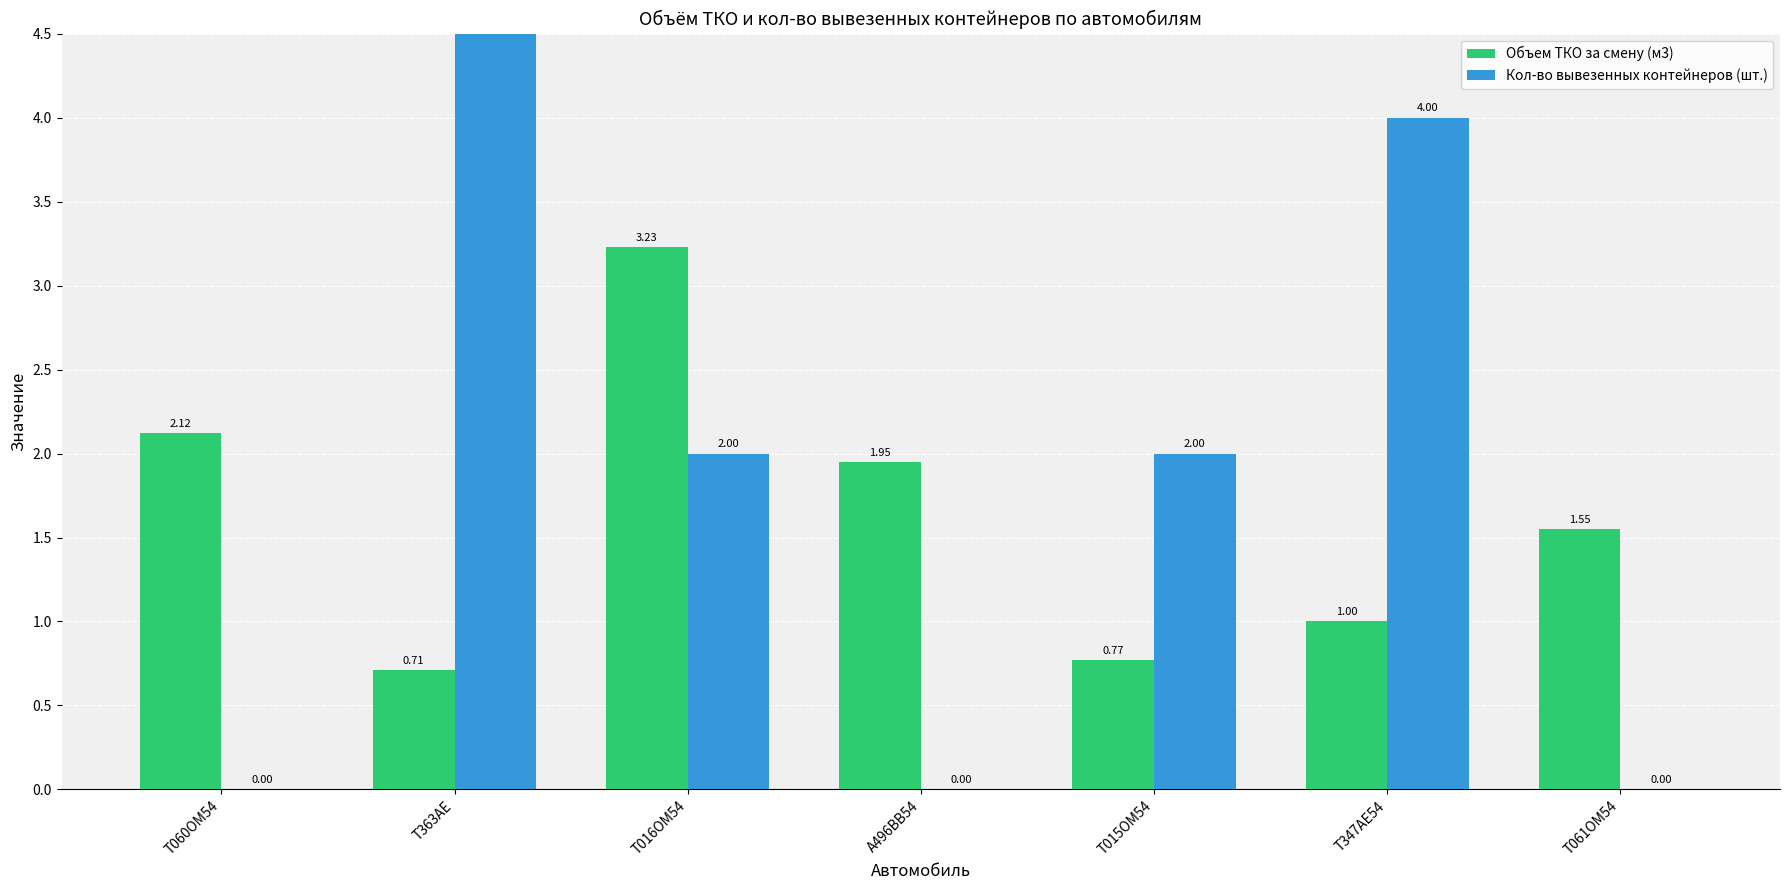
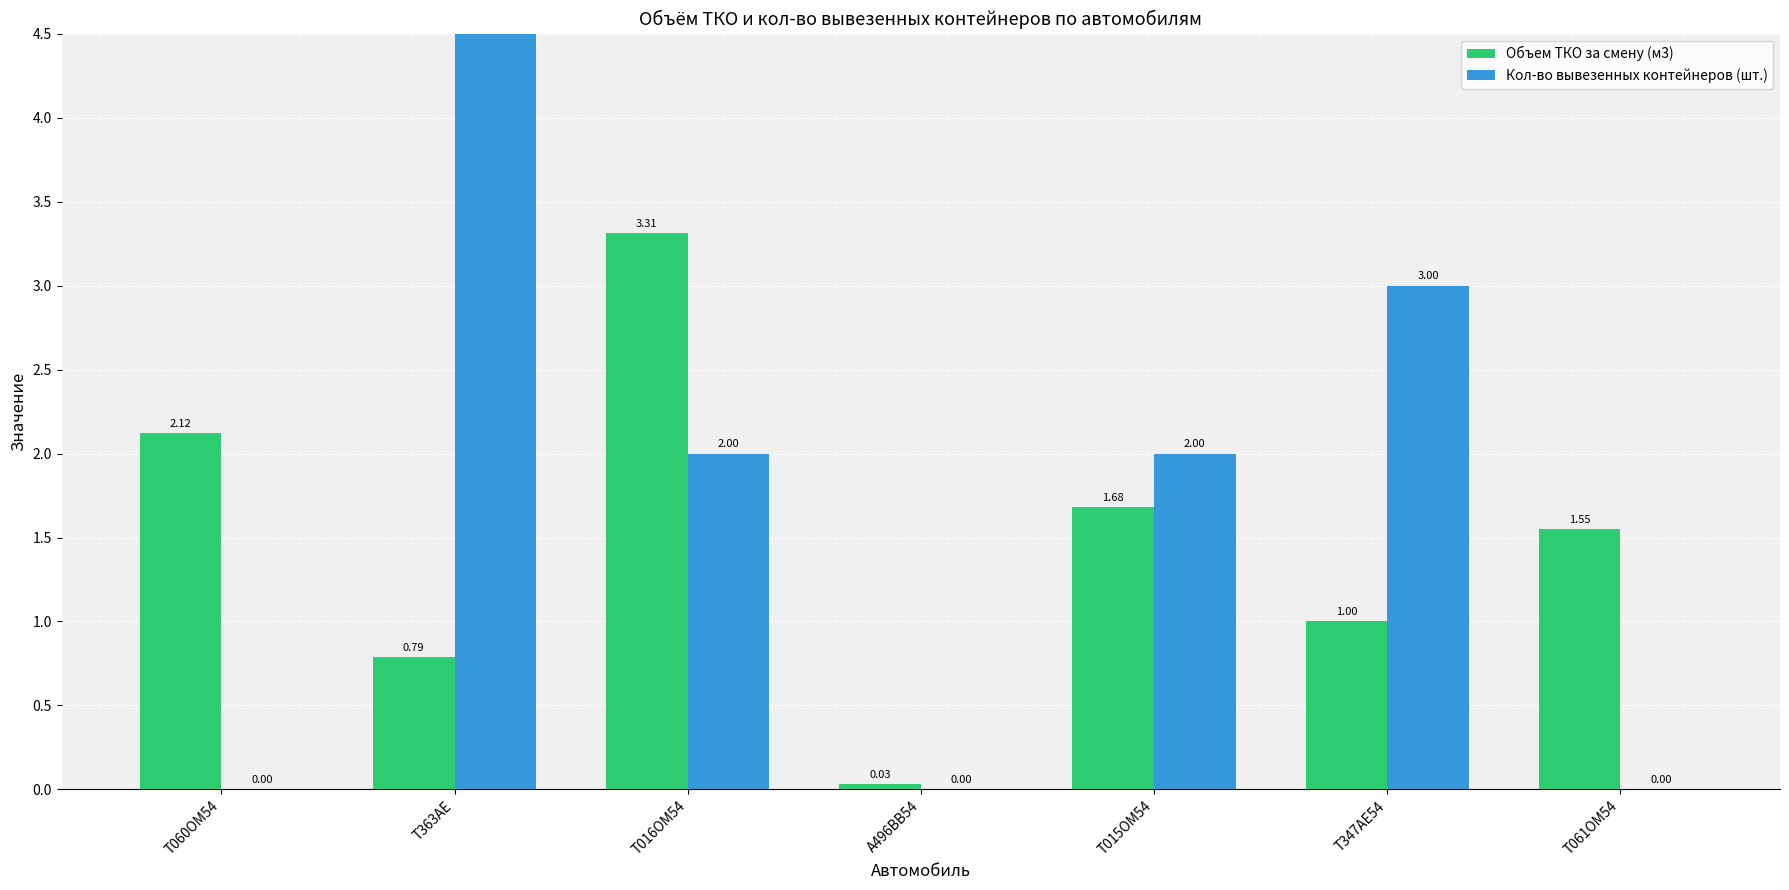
  {
    "Объем ТКО за смену (м3)": {
      "Т060ОМ54": 2.12,
-     "Т363АЕ": 0.71,
-     "Т016ОМ54": 3.23,
-     "А496ВВ54": 1.95,
-     "Т015ОМ54": 0.77,
+     "Т363АЕ": 0.79,
+     "Т016ОМ54": 3.31,
+     "А496ВВ54": 0.03,
+     "Т015ОМ54": 1.68,
      "Т347АЕ54": 1.00,
      "Т061ОМ54": 1.55
    },
    "Кол-во вывезенных контейнеров (шт.)": {
      "Т060ОМ54": 0.00,
      "Т016ОМ54": 2.00,
      "А496ВВ54": 0.00,
      "Т015ОМ54": 2.00,
-     "Т347АЕ54": 4.00,
+     "Т347АЕ54": 3.00,
      "Т061ОМ54": 0.00
    }
  }
